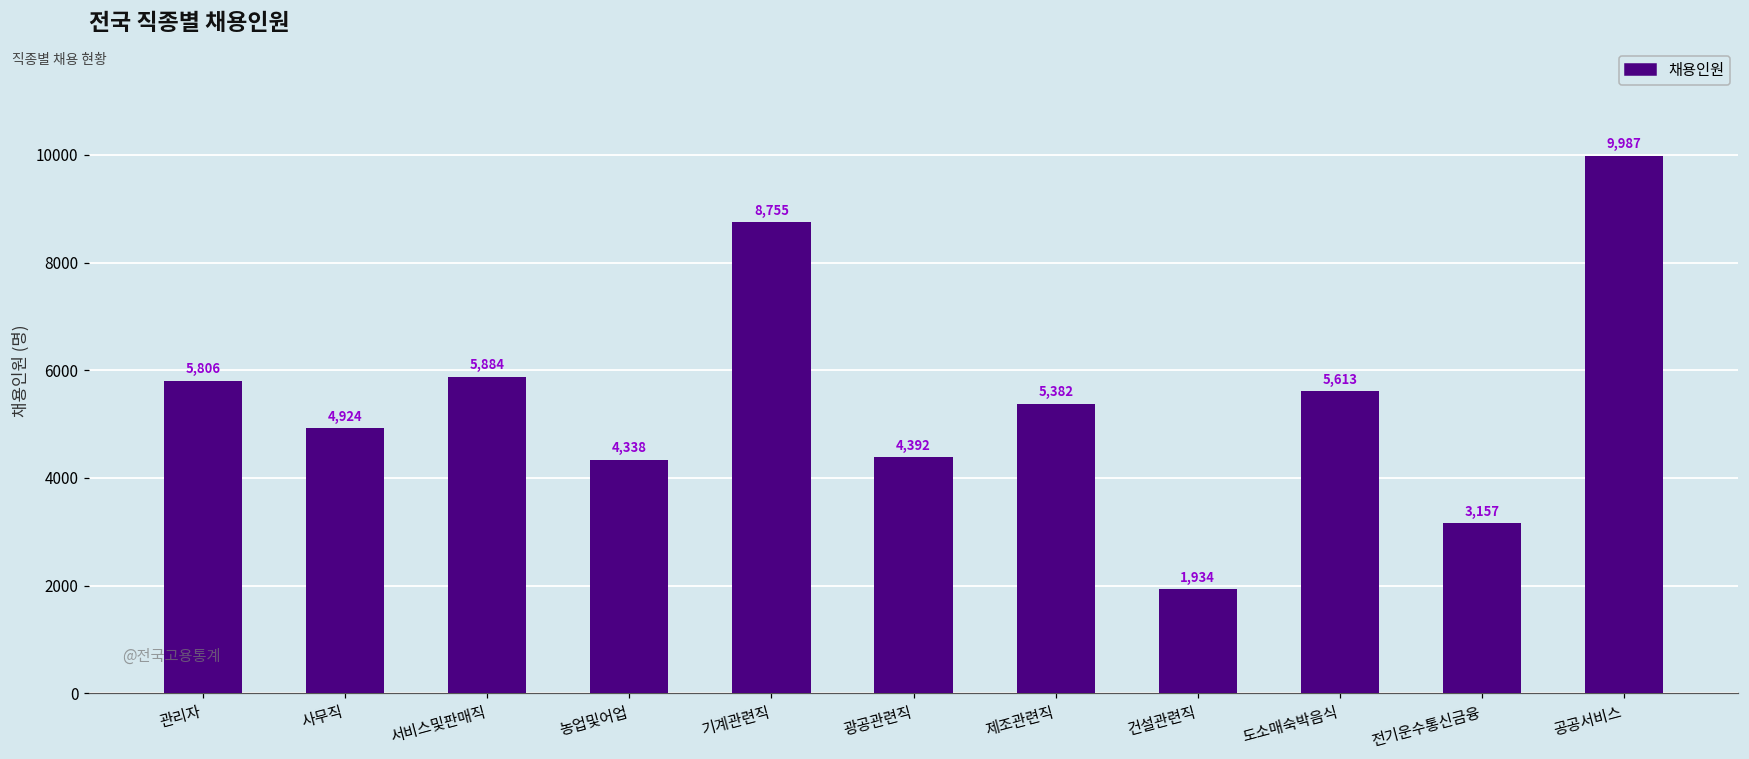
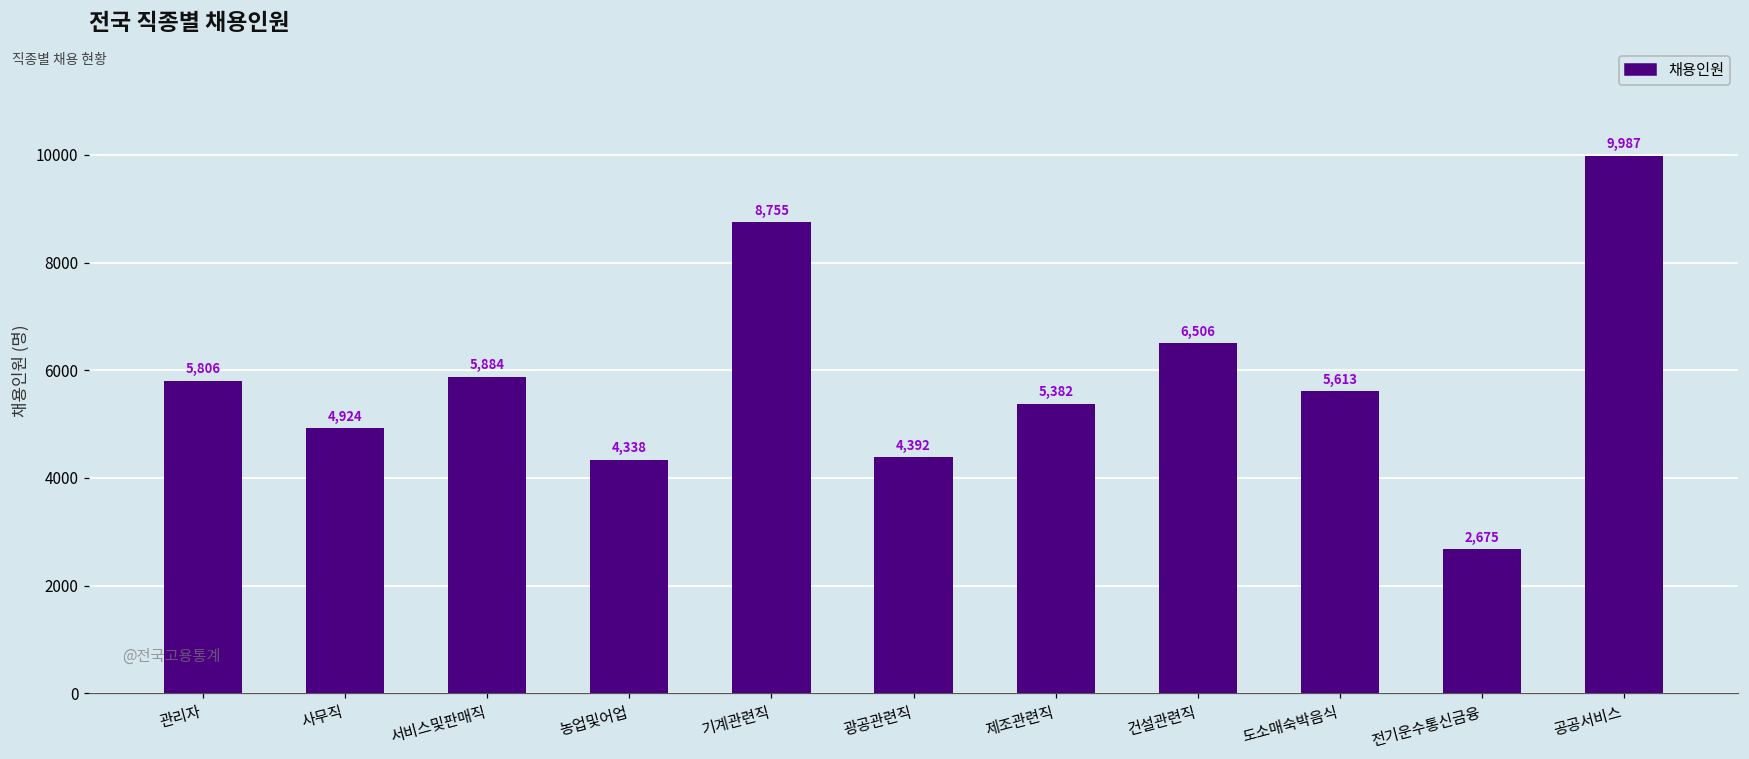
  {
    "관리자": "5,806",
    "사무직": "4,924",
    "서비스및판매직": "5,884",
    "농업및어업": "4,338",
    "기계관련직": "8,755",
    "광공관련직": "4,392",
    "제조관련직": "5,382",
-   "건설관련직": "1,934",
+   "건설관련직": "6,506",
    "도소매숙박음식": "5,613",
-   "전기운수통신금융": "3,157",
+   "전기운수통신금융": "2,675",
    "공공서비스": "9,987"
  }
